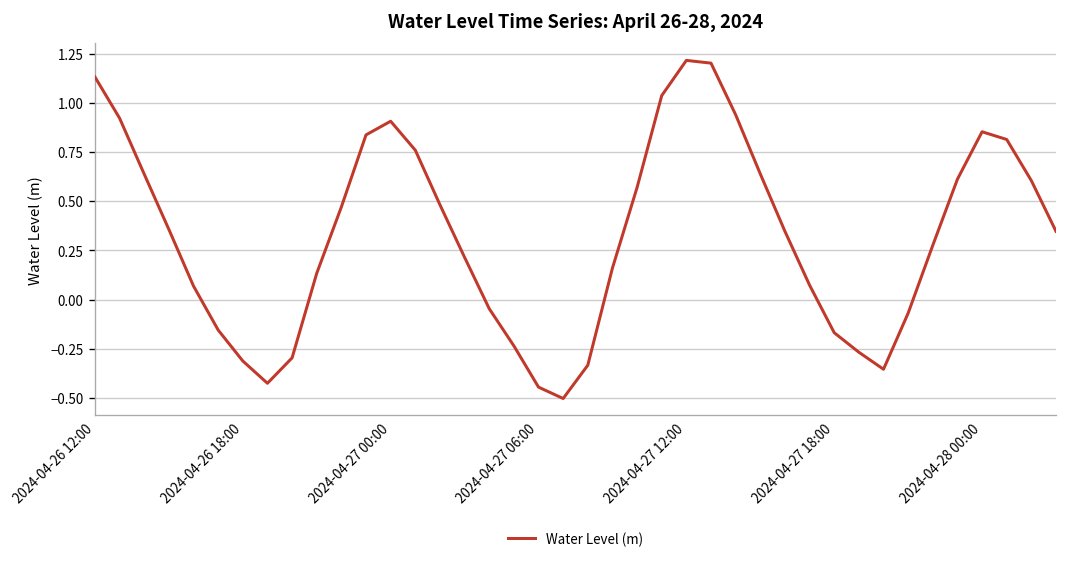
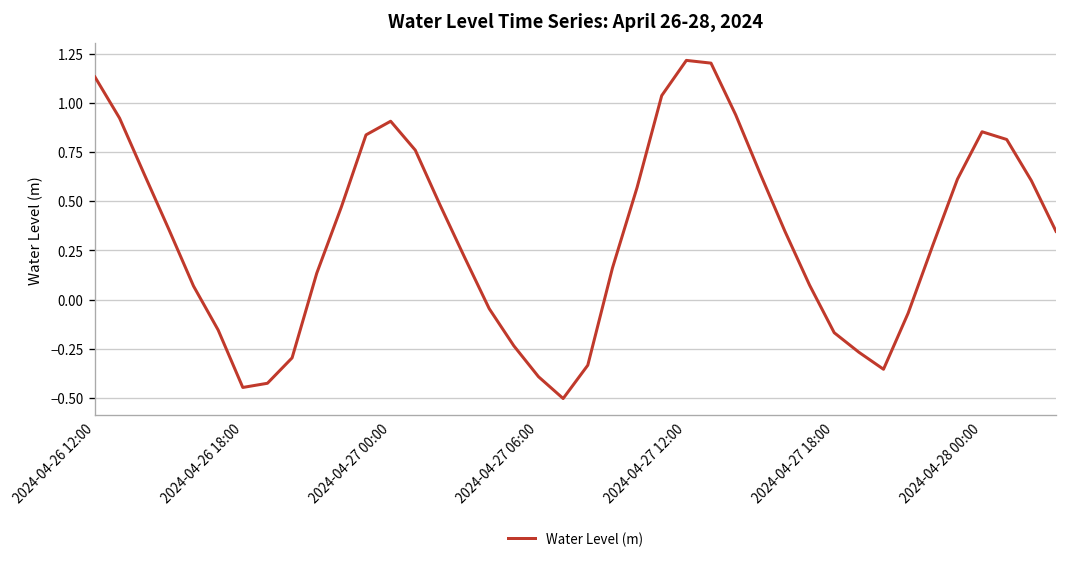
  {
    "2024-04-26 12:00": 1.13,
-   "2024-04-26 18:00": -0.31,
+   "2024-04-26 18:00": -0.45,
    "2024-04-27 00:00": 0.91,
-   "2024-04-27 06:00": -0.44,
+   "2024-04-27 06:00": -0.39,
    "2024-04-27 12:00": 1.22,
    "2024-04-27 18:00": -0.17,
    "2024-04-28 00:00": 0.85
  }
